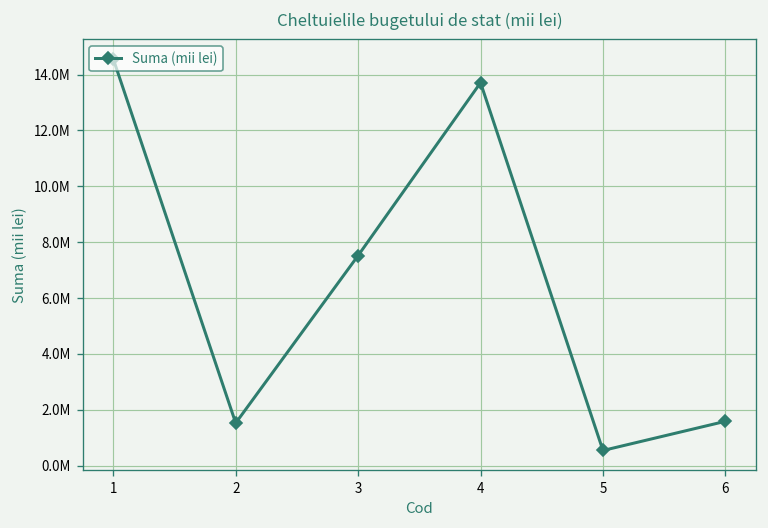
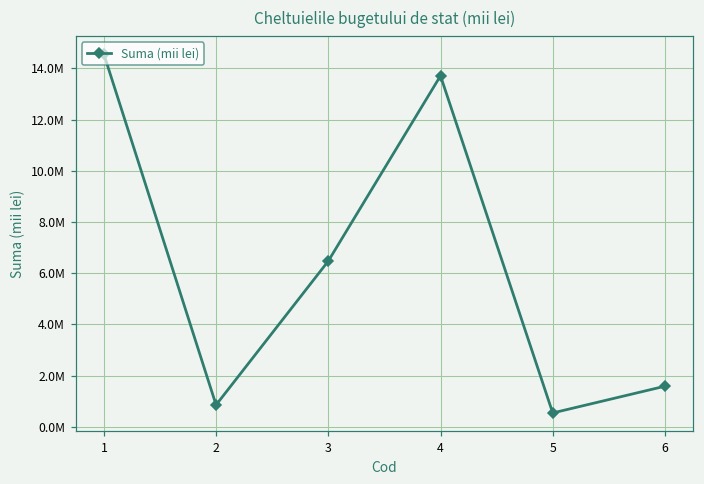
  {
-   "2": 1500000,
-   "3": 7500000,
+   "2": 900000,
+   "3": 6500000,
    "4": 13700000,
    "5": 500000,
    "6": 1600000
  }
